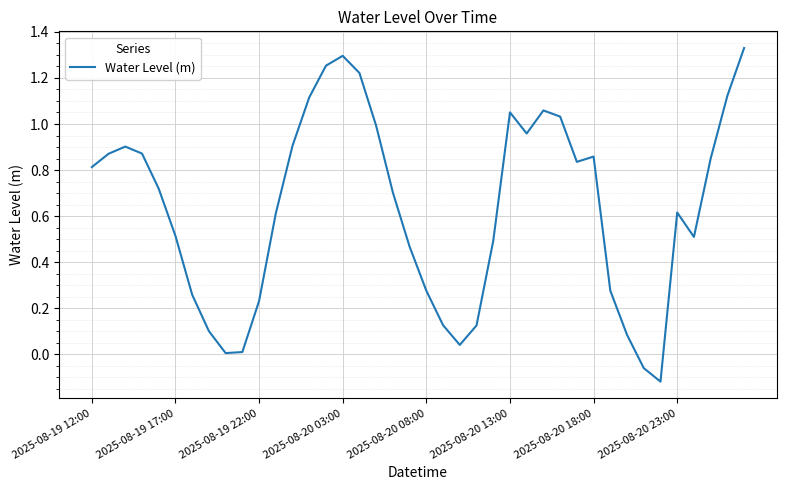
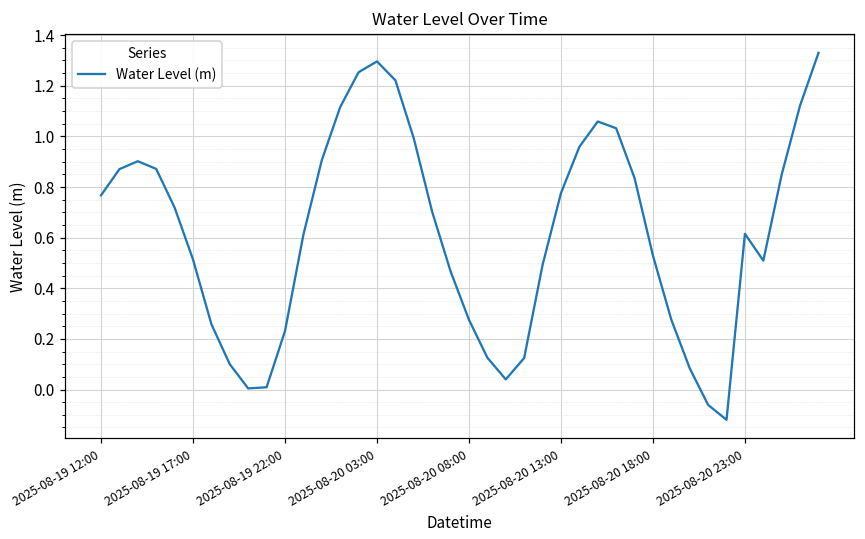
  {
-   "2025-08-19 12:00": 0.81,
+   "2025-08-19 12:00": 0.77,
    "2025-08-19 17:00": 0.51,
    "2025-08-19 22:00": 0.23,
    "2025-08-20 03:00": 1.30,
    "2025-08-20 08:00": 0.28,
-   "2025-08-20 13:00": 1.05,
-   "2025-08-20 18:00": 0.86,
+   "2025-08-20 13:00": 0.78,
+   "2025-08-20 18:00": 0.53,
    "2025-08-20 23:00": 0.62
  }
